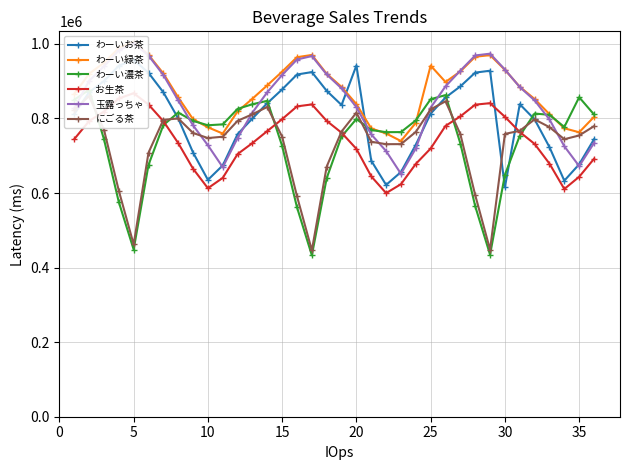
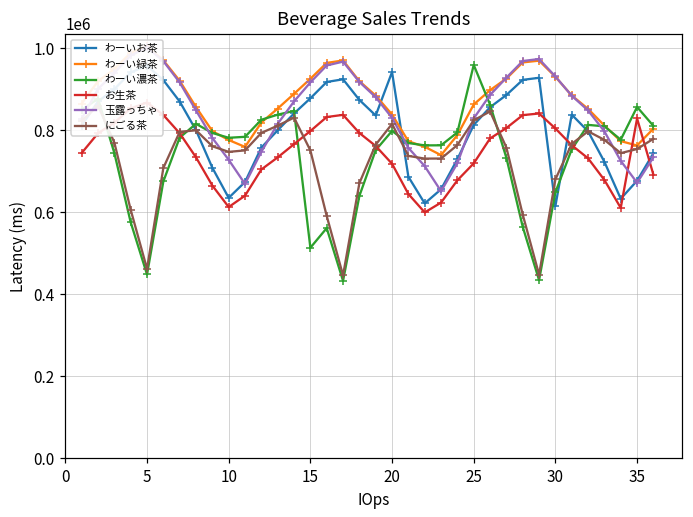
  {
    "わーいお茶": {
      "10": 640000,
      "15": 880000,
      "20": 940000,
      "25": 810000,
      "30": 620000
    },
    "わーい緑茶": {
      "15": 930000,
      "20": 840000,
-     "25": 940000,
+     "25": 860000,
      "35": 760000
    },
    "わーい濃茶": {
      "5": 450000,
-     "15": 730000,
+     "15": 510000,
      "20": 800000,
-     "25": 850000,
+     "25": 960000,
      "30": 650000,
      "35": 860000
    },
    "お生茶": {
      "10": 610000,
      "15": 800000,
      "20": 720000,
      "25": 720000,
      "30": 800000,
-     "35": 640000
+     "35": 830000
    },
    "玉露っちゃ": {
      "10": 730000,
      "15": 920000,
      "20": 830000
    },
    "にごる茶": {
      "5": 460000,
      "10": 750000,
      "15": 750000,
      "20": 820000,
-     "30": 760000,
+     "30": 680000,
      "35": 750000
    }
  }
